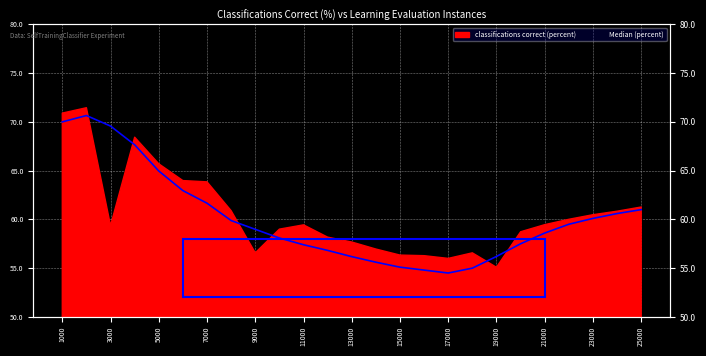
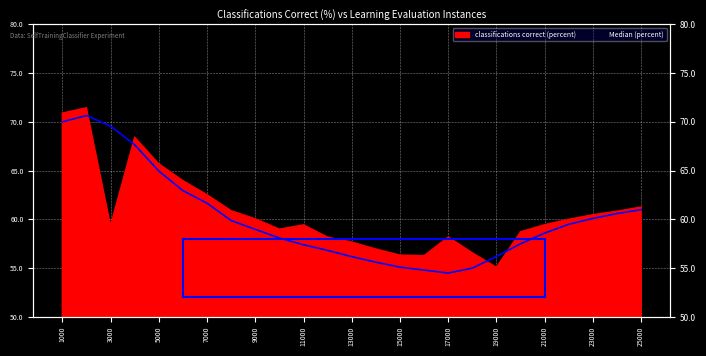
  {
    "classifications correct (percent)": {
      "1000": 71,
      "5000": 66,
-     "7000": 64,
-     "9000": 57,
+     "7000": 63,
+     "9000": 60,
      "11000": 59,
      "13000": 58,
      "15000": 56,
-     "17000": 56,
+     "17000": 58,
      "21000": 59,
      "23000": 60,
      "25000": 61
    }
  }
